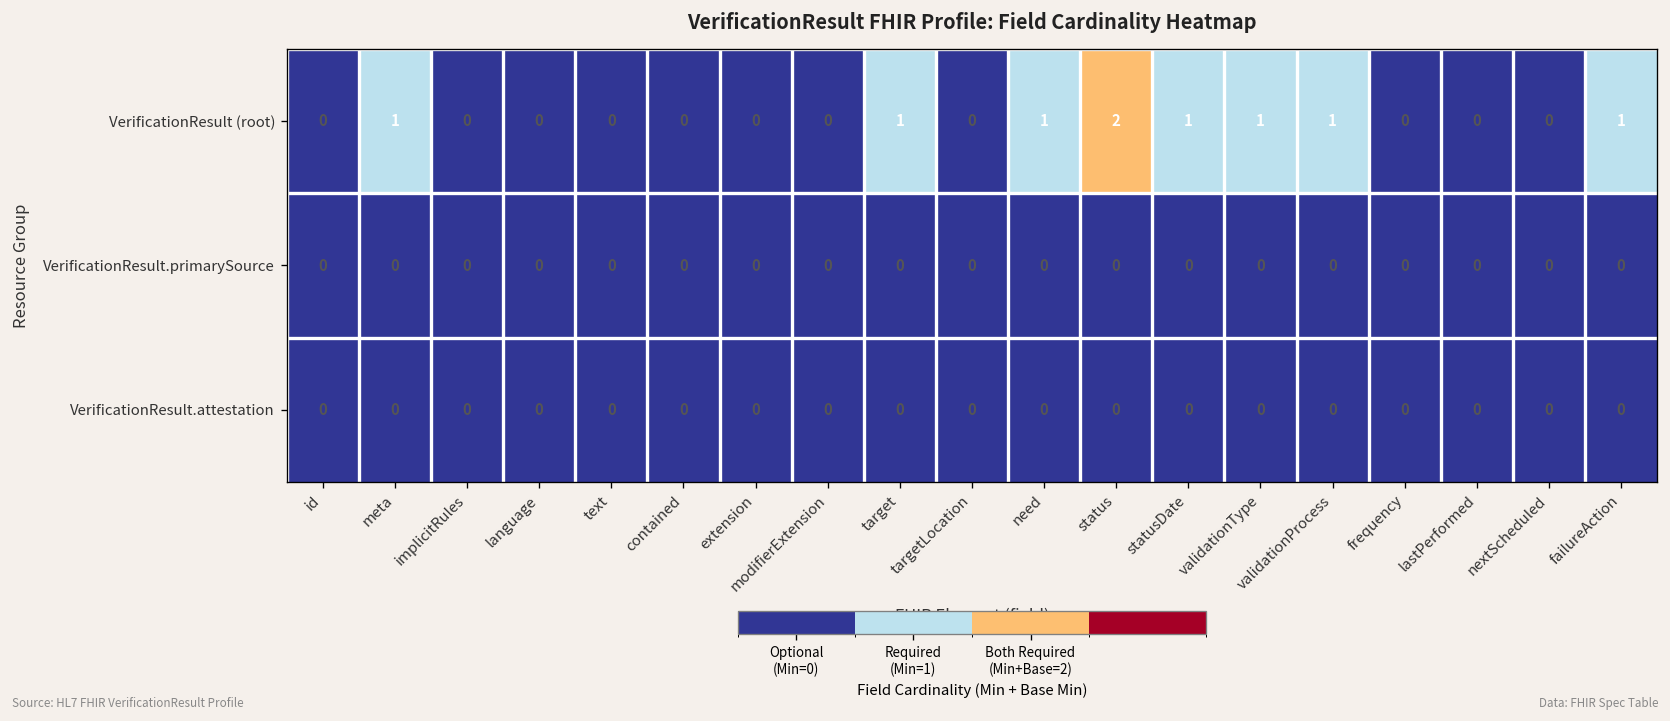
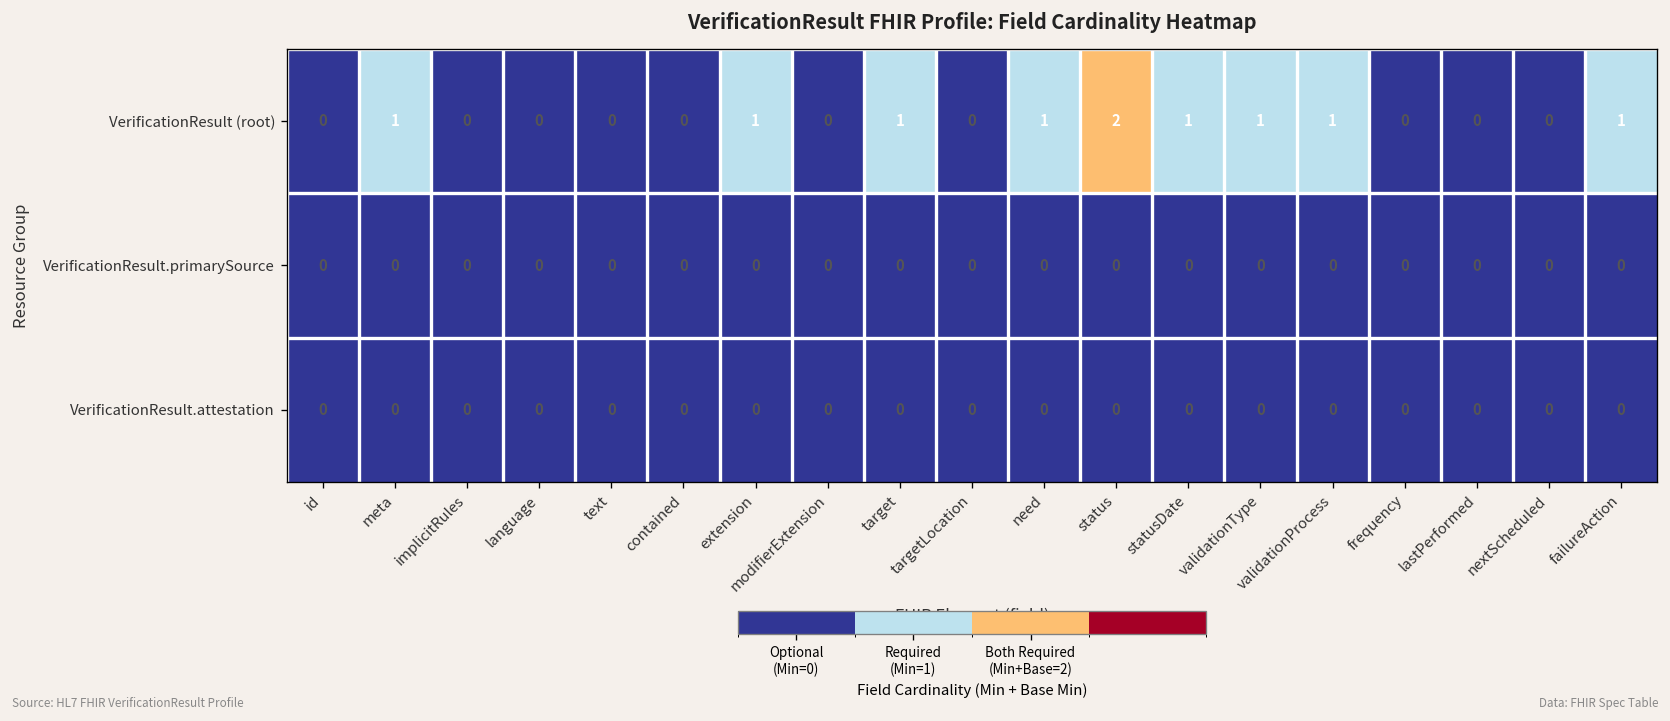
  {
    "VerificationResult (root)": {
      "id": 0,
      "meta": 1,
      "implicitRules": 0,
      "language": 0,
      "text": 0,
      "contained": 0,
-     "extension": 0,
+     "extension": 1,
      "modifierExtension": 0,
      "target": 1,
      "targetLocation": 0,
      "need": 1,
      "status": 2,
      "statusDate": 1,
      "validationType": 1,
      "validationProcess": 1,
      "frequency": 0,
      "lastPerformed": 0,
      "nextScheduled": 0,
      "failureAction": 1
    },
    "VerificationResult.primarySource": {
      "id": 0,
      "meta": 0,
      "implicitRules": 0,
      "language": 0,
      "text": 0,
      "contained": 0,
      "extension": 0,
      "modifierExtension": 0,
      "target": 0,
      "targetLocation": 0,
      "need": 0,
      "status": 0,
      "statusDate": 0,
      "validationType": 0,
      "validationProcess": 0,
      "frequency": 0,
      "lastPerformed": 0,
      "nextScheduled": 0,
      "failureAction": 0
    },
    "VerificationResult.attestation": {
      "id": 0,
      "meta": 0,
      "implicitRules": 0,
      "language": 0,
      "text": 0,
      "contained": 0,
      "extension": 0,
      "modifierExtension": 0,
      "target": 0,
      "targetLocation": 0,
      "need": 0,
      "status": 0,
      "statusDate": 0,
      "validationType": 0,
      "validationProcess": 0,
      "frequency": 0,
      "lastPerformed": 0,
      "nextScheduled": 0,
      "failureAction": 0
    }
  }
